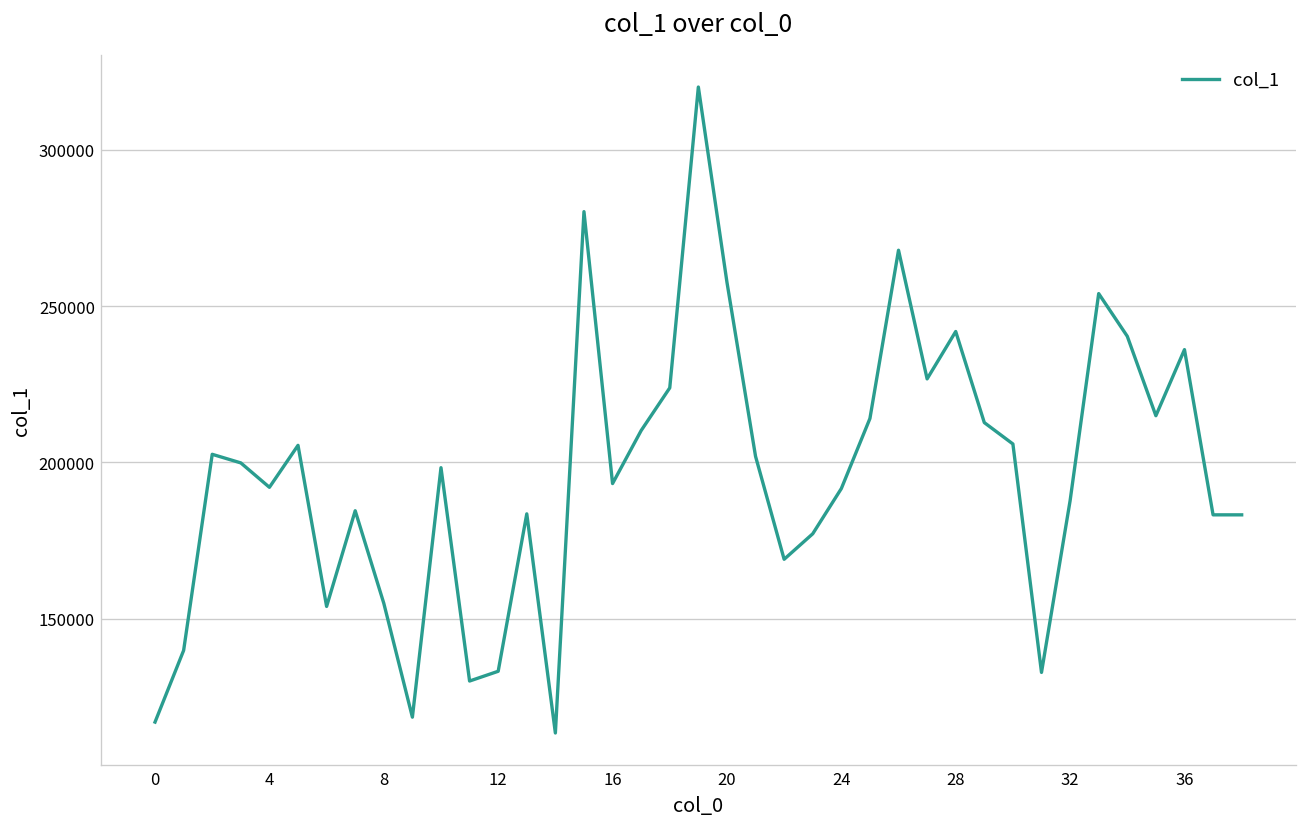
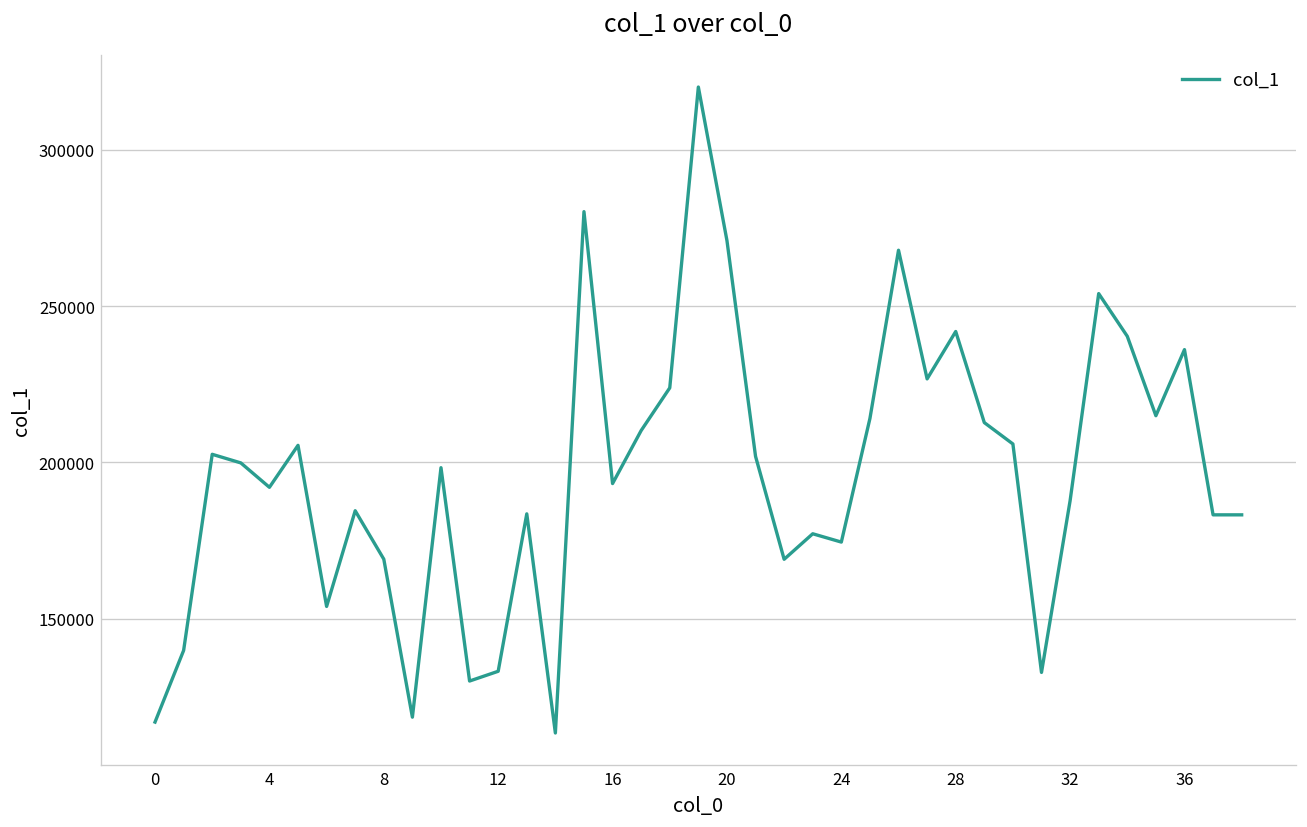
  {
    "0": 117000,
    "4": 192000,
-   "8": 155000,
+   "8": 169000,
    "12": 133000,
    "16": 193000,
-   "20": 258000,
-   "24": 192000,
+   "20": 271000,
+   "24": 175000,
    "28": 242000,
    "32": 188000,
    "36": 236000
  }
